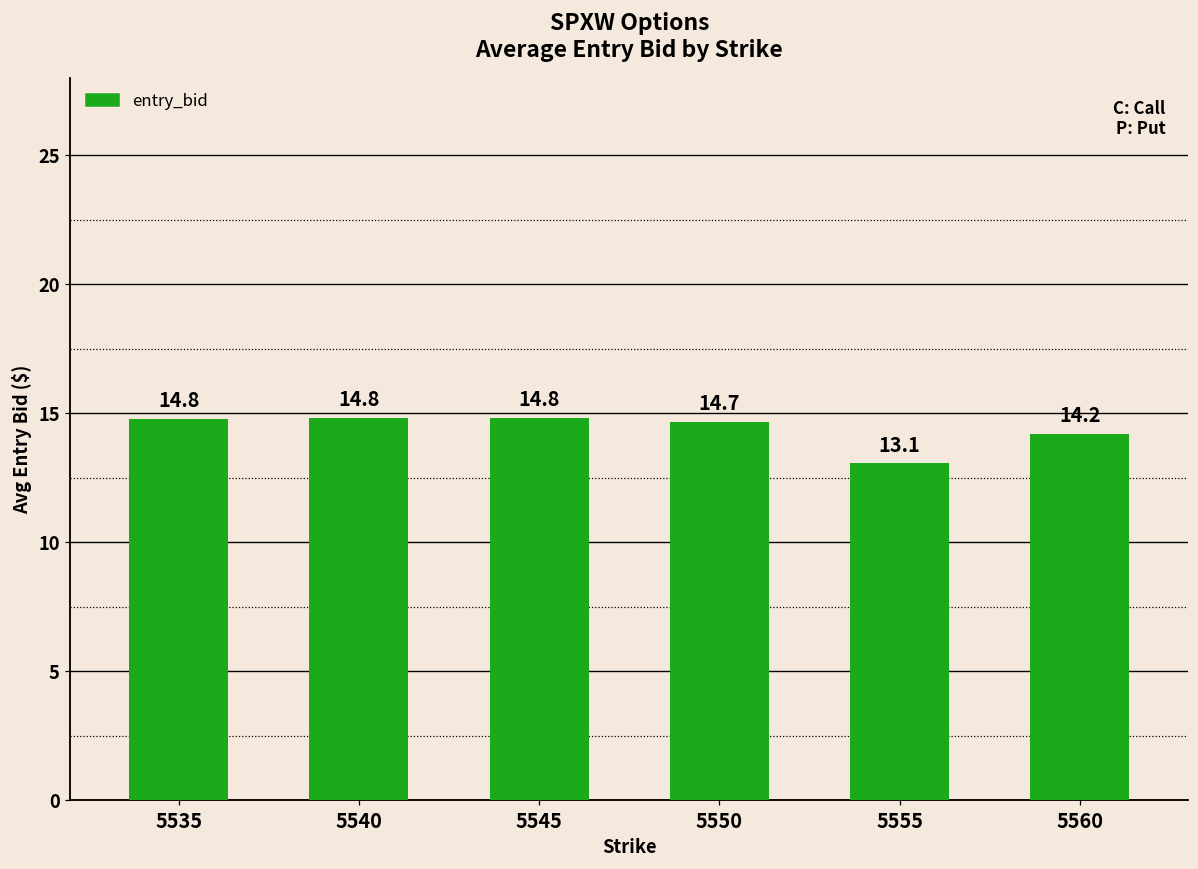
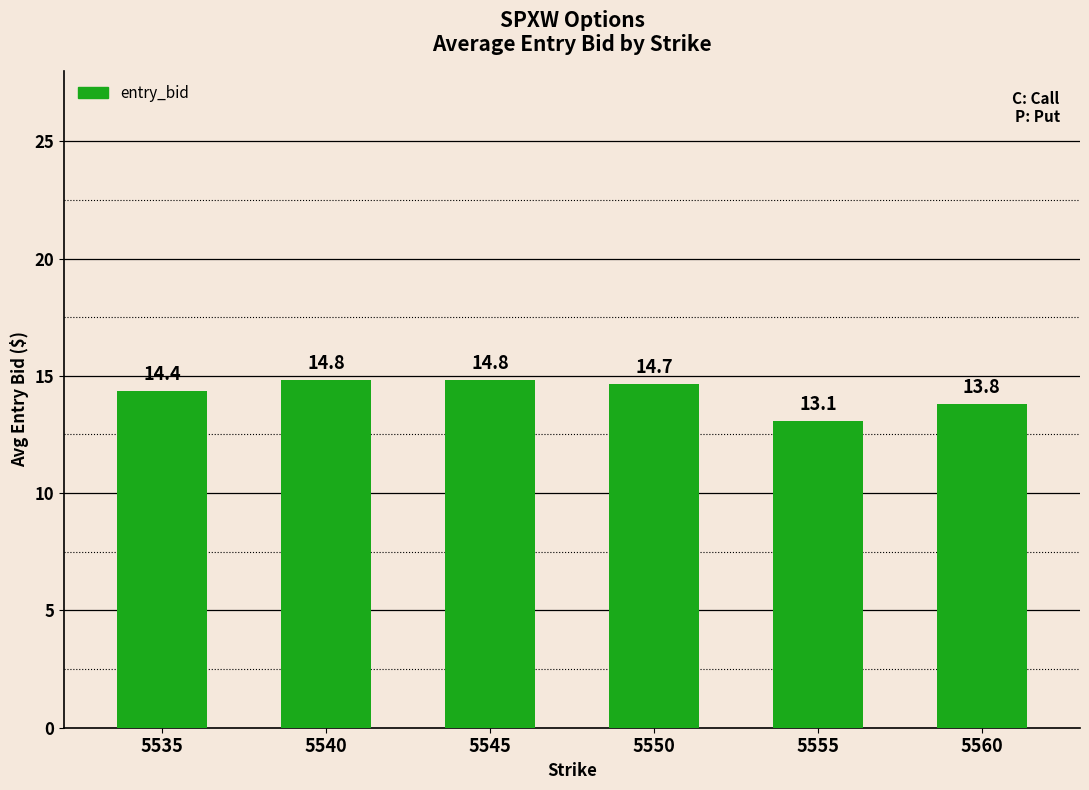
  {
-   "5535": 14.8,
+   "5535": 14.4,
    "5540": 14.8,
    "5545": 14.8,
    "5550": 14.7,
    "5555": 13.1,
-   "5560": 14.2
+   "5560": 13.8
  }
